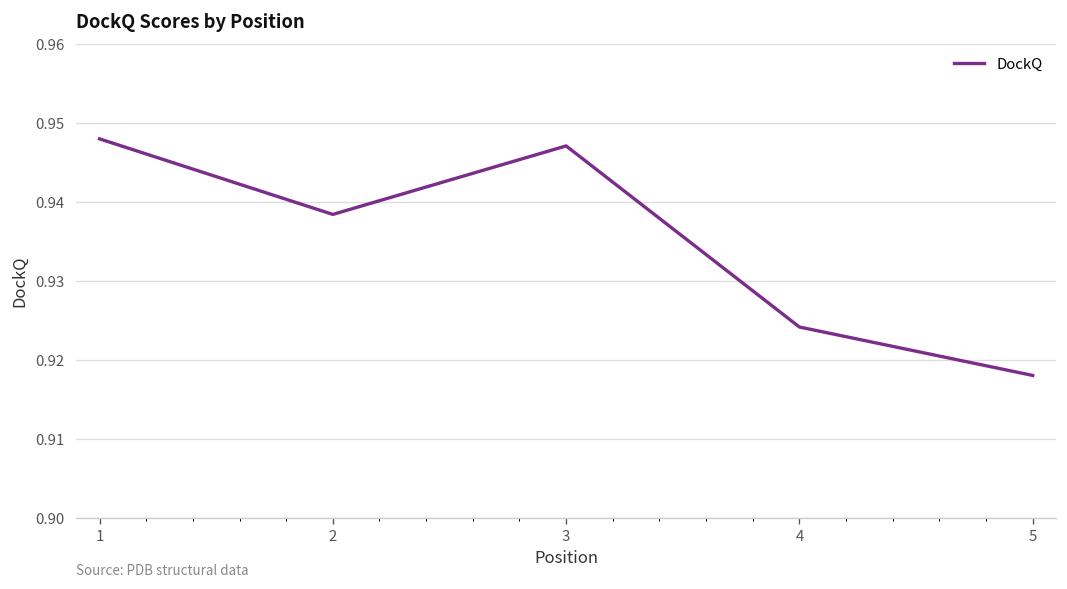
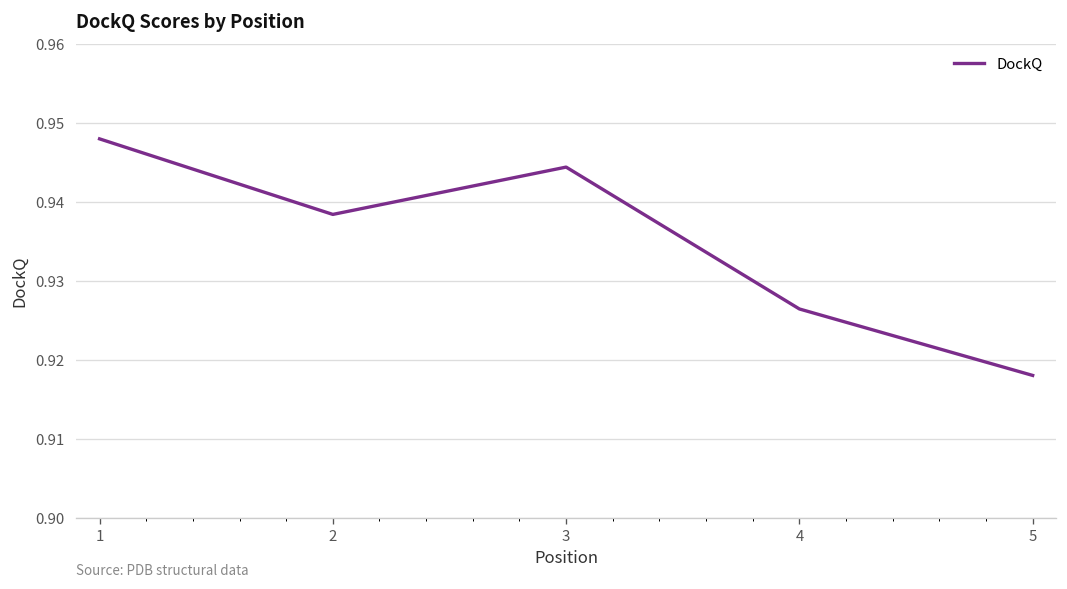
  {
    "1": 0.948,
    "2": 0.938,
-   "3": 0.947,
-   "4": 0.924,
+   "3": 0.944,
+   "4": 0.926,
    "5": 0.918
  }
